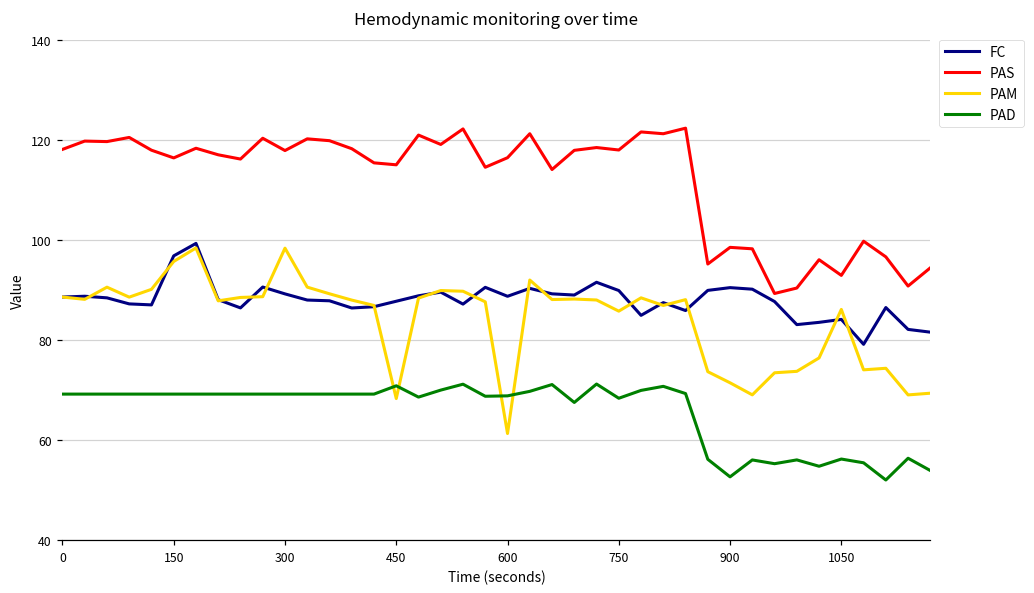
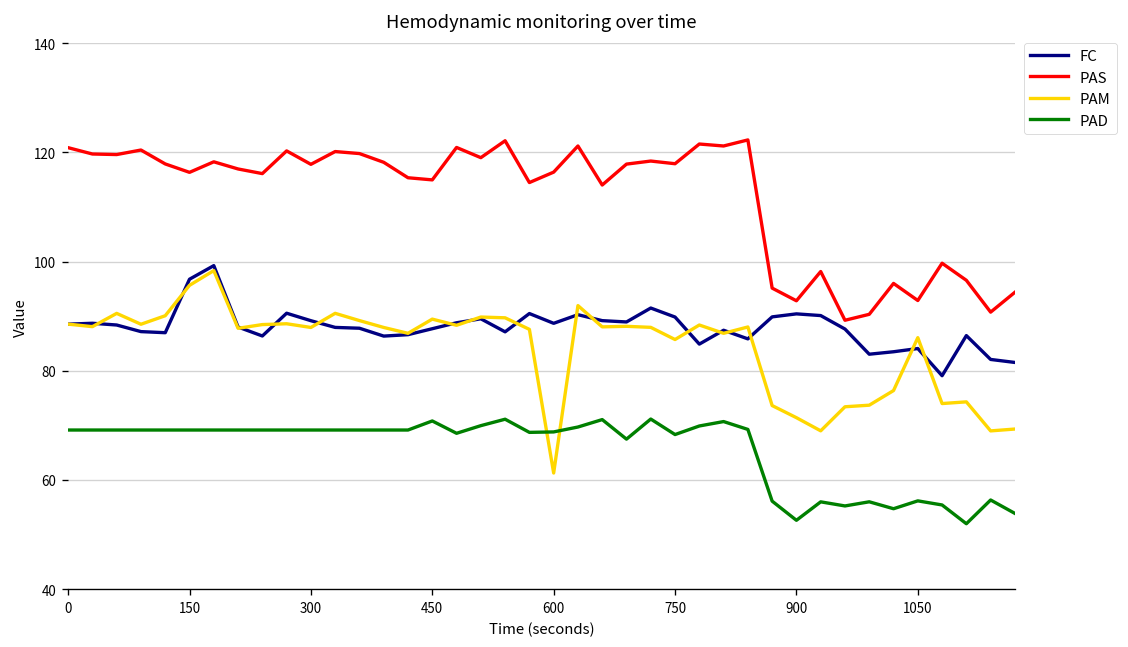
  {
    "FC": {
      "150": 97,
      "300": 89,
      "450": 88,
      "600": 89,
      "750": 90,
      "900": 90,
      "1050": 84
    },
    "PAS": {
-     "0": 118,
+     "0": 121,
      "150": 116,
      "300": 118,
      "450": 115,
      "600": 116,
      "750": 118,
-     "900": 98,
+     "900": 93,
      "1050": 93
    },
    "PAM": {
      "150": 96,
-     "300": 98,
-     "450": 68,
+     "300": 88,
+     "450": 89,
      "600": 61,
      "750": 86,
      "900": 71,
      "1050": 86
    },
    "PAD": {
      "0": 69,
      "150": 69,
      "300": 69,
      "450": 71,
      "600": 69,
      "750": 68,
      "900": 53,
      "1050": 56
    }
  }
